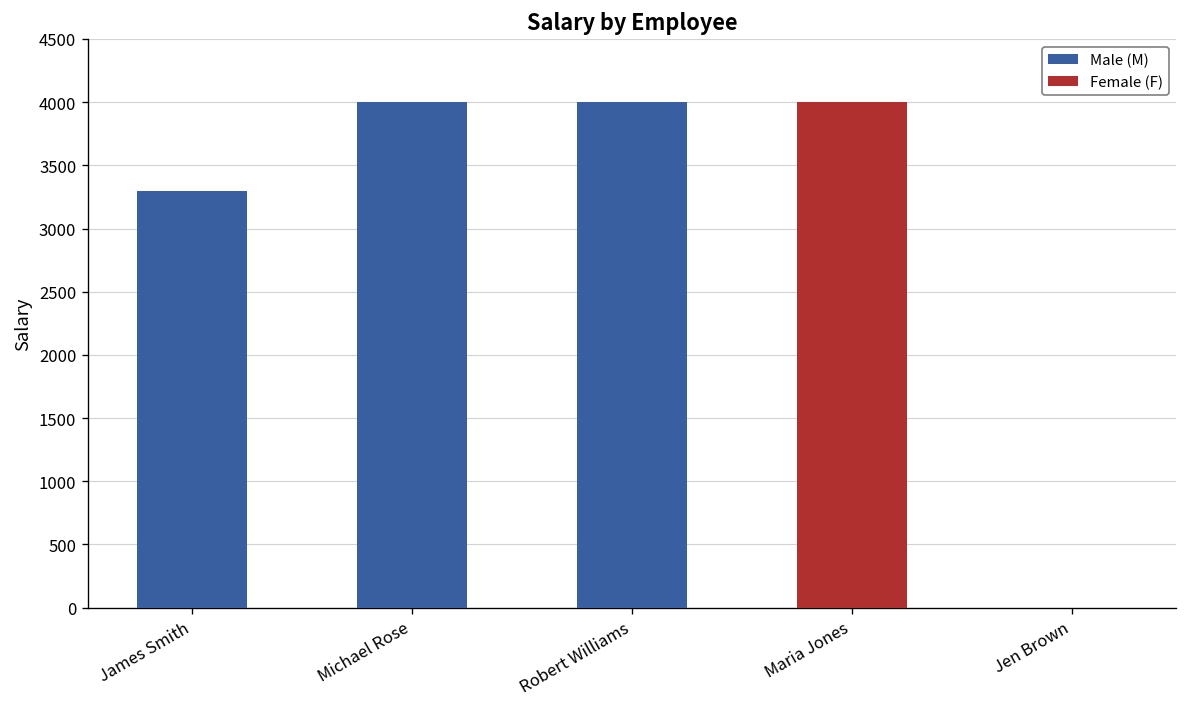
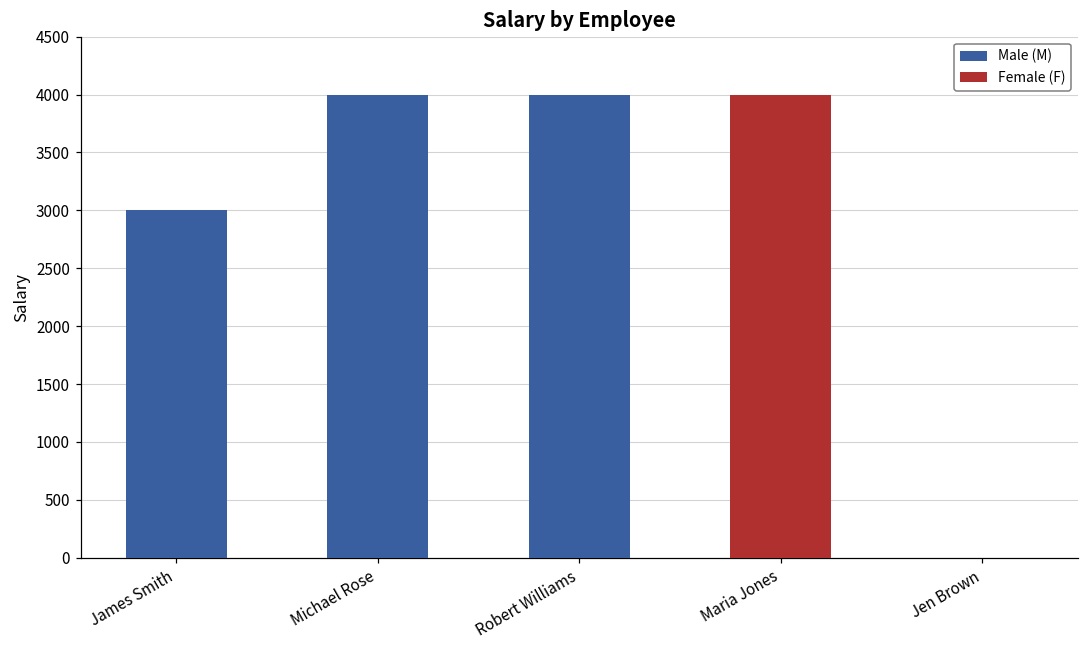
  {
    "Male (M)": {
-     "James Smith": 3300,
+     "James Smith": 3000,
      "Michael Rose": 4000,
      "Robert Williams": 4000,
      "Maria Jones": 0,
      "Jen Brown": 0
    },
    "Female (F)": {
      "James Smith": 0,
      "Michael Rose": 0,
      "Robert Williams": 0,
      "Maria Jones": 4000
    }
  }
